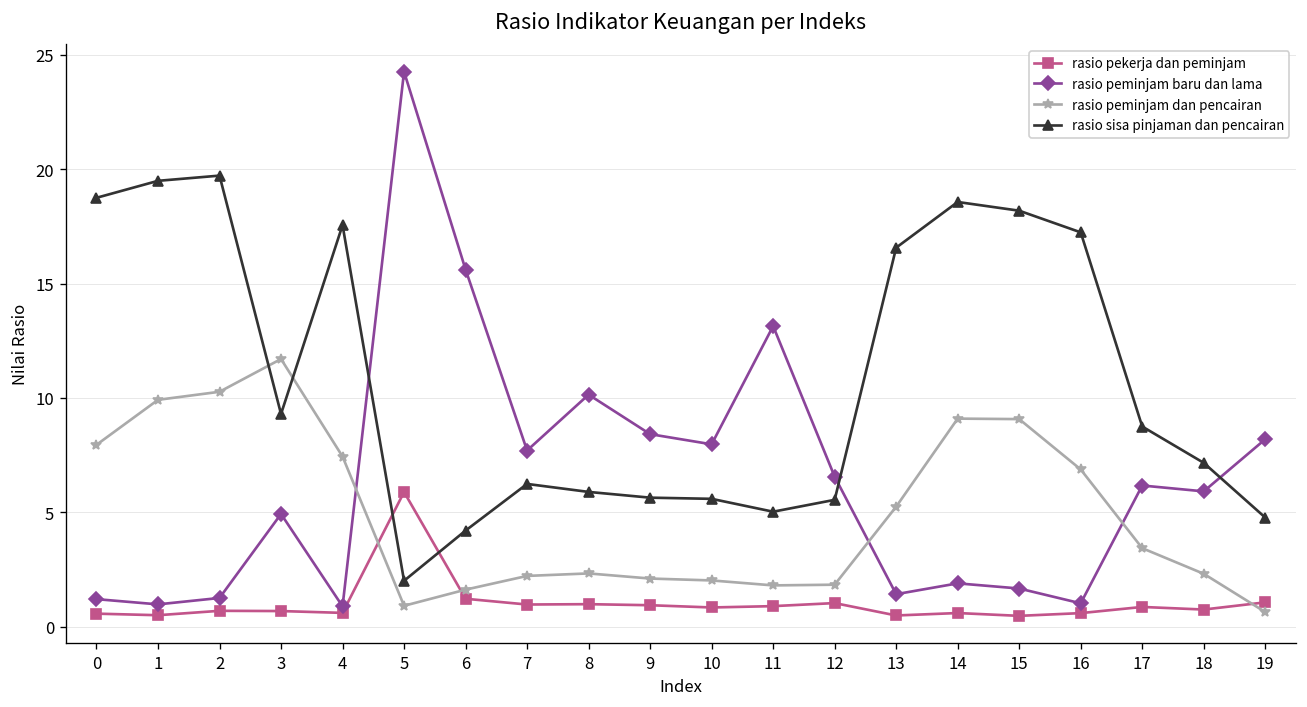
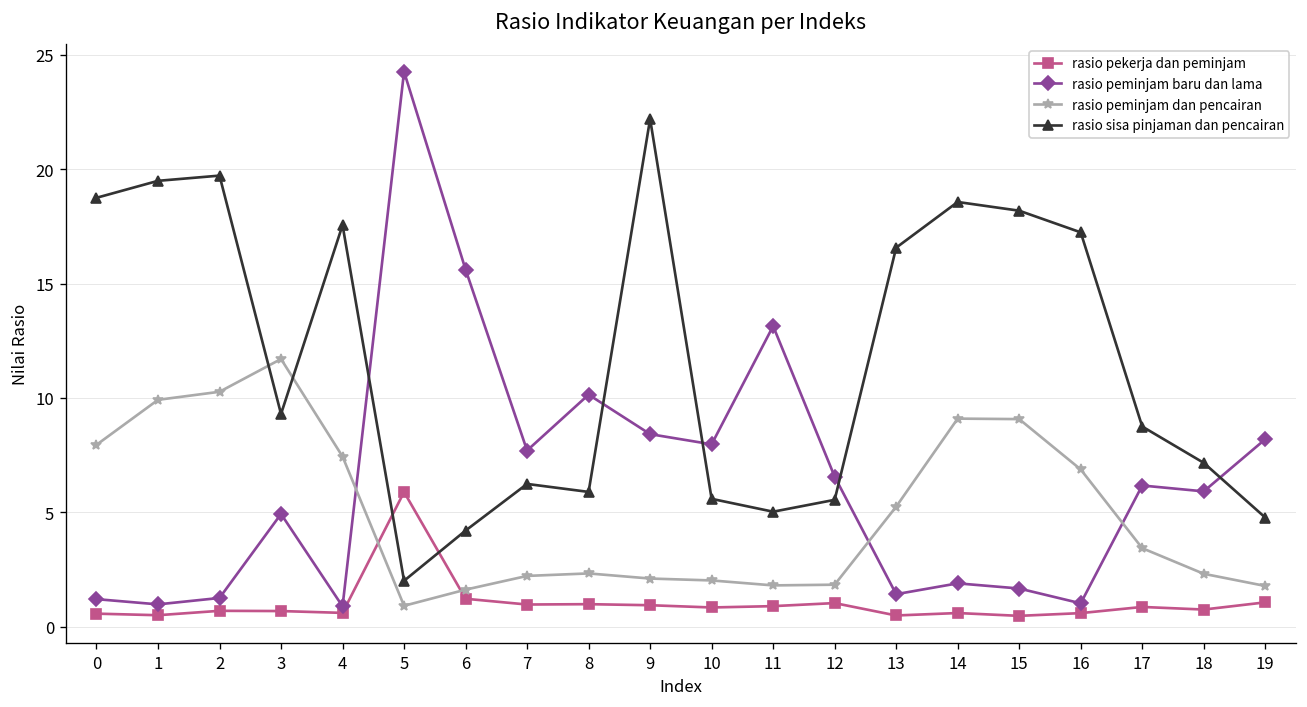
  {
    "rasio peminjam dan pencairan": {
      "0": 7.9,
      "1": 9.9,
      "2": 10.3,
      "3": 11.7,
      "4": 7.4,
      "5": 0.9,
      "6": 1.6,
      "7": 2.2,
      "8": 2.3,
      "9": 2.1,
      "10": 2.0,
      "11": 1.8,
      "12": 1.8,
      "13": 5.2,
      "14": 9.1,
      "15": 9.1,
      "16": 6.9,
      "17": 3.4,
      "18": 2.3,
-     "19": 0.6
+     "19": 1.8
    },
    "rasio sisa pinjaman dan pencairan": {
      "0": 18.7,
      "1": 19.5,
      "2": 19.7,
      "3": 9.3,
      "4": 17.6,
      "5": 2.0,
      "6": 4.2,
      "7": 6.2,
      "8": 5.9,
-     "9": 5.6,
+     "9": 22.2,
      "10": 5.6,
      "11": 5.0,
      "12": 5.5,
      "13": 16.6,
      "14": 18.6,
      "15": 18.2,
      "16": 17.2,
      "17": 8.7,
      "18": 7.2,
      "19": 4.8
    }
  }
